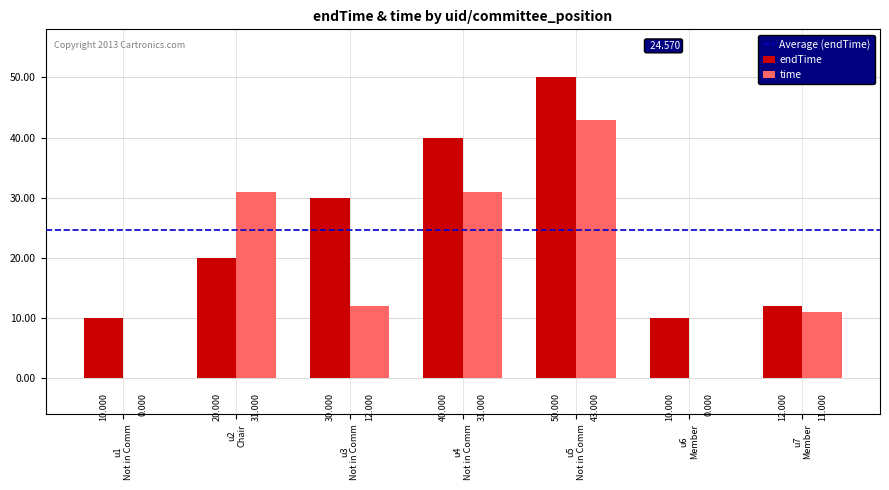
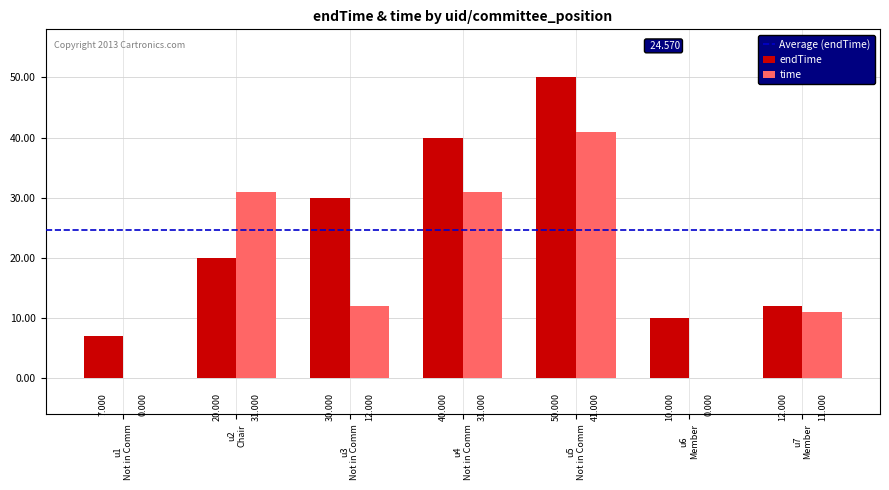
  {
    "endTime": {
-     "u1 Not in Comm": 10.000
+     "u1 Not in Comm": 7.000
    },
    "time": {
      "u1 Not in Comm": 0.000,
-     "u5 Not in Comm": 43.000,
+     "u5 Not in Comm": 41.000,
      "u6 Member": 0.000
    }
  }
